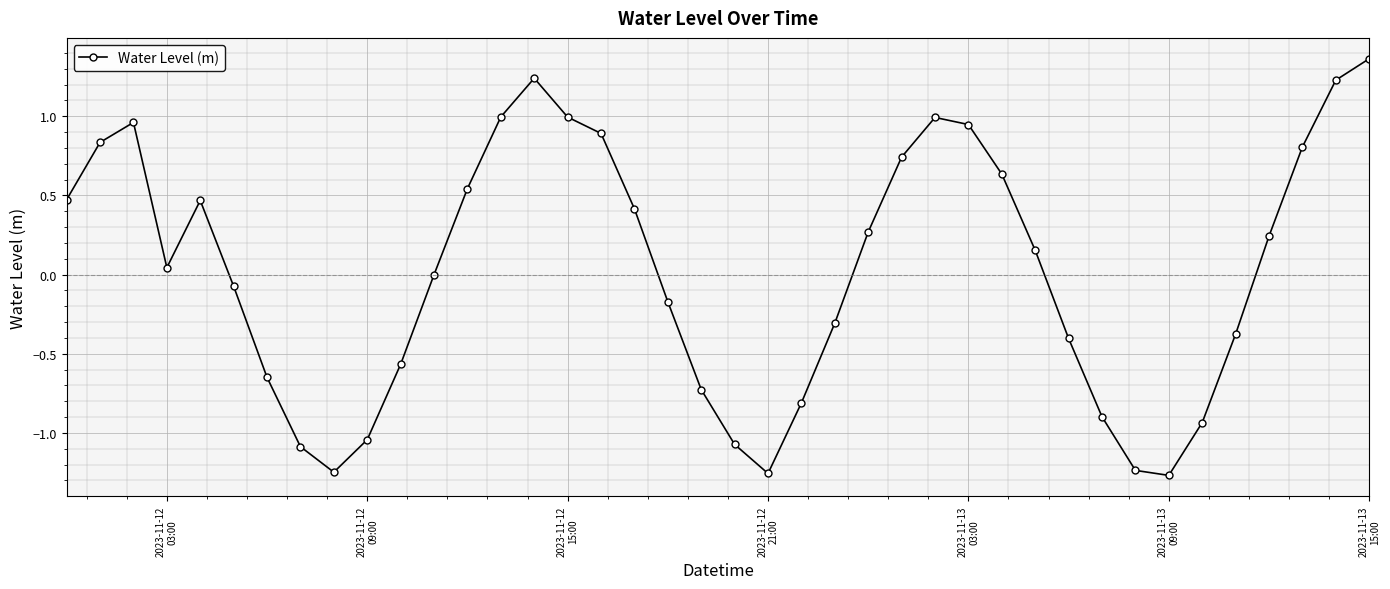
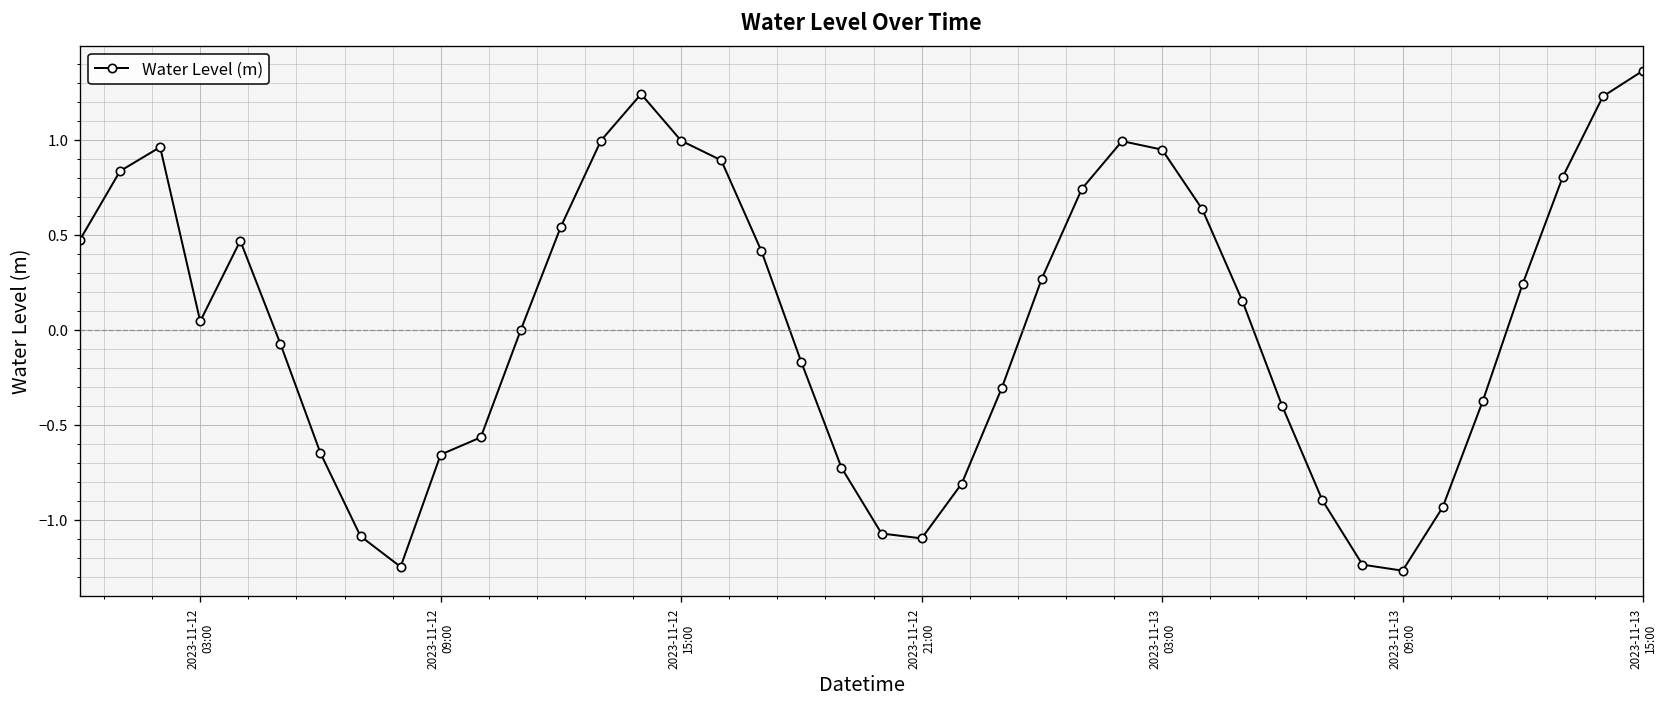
  {
    "2023-11-12 03:00": 0.04,
-   "2023-11-12 09:00": -1.04,
+   "2023-11-12 09:00": -0.66,
    "2023-11-12 15:00": 0.99,
-   "2023-11-12 21:00": -1.26,
+   "2023-11-12 21:00": -1.10,
    "2023-11-13 03:00": 0.95,
    "2023-11-13 09:00": -1.27,
    "2023-11-13 15:00": 1.36
  }
